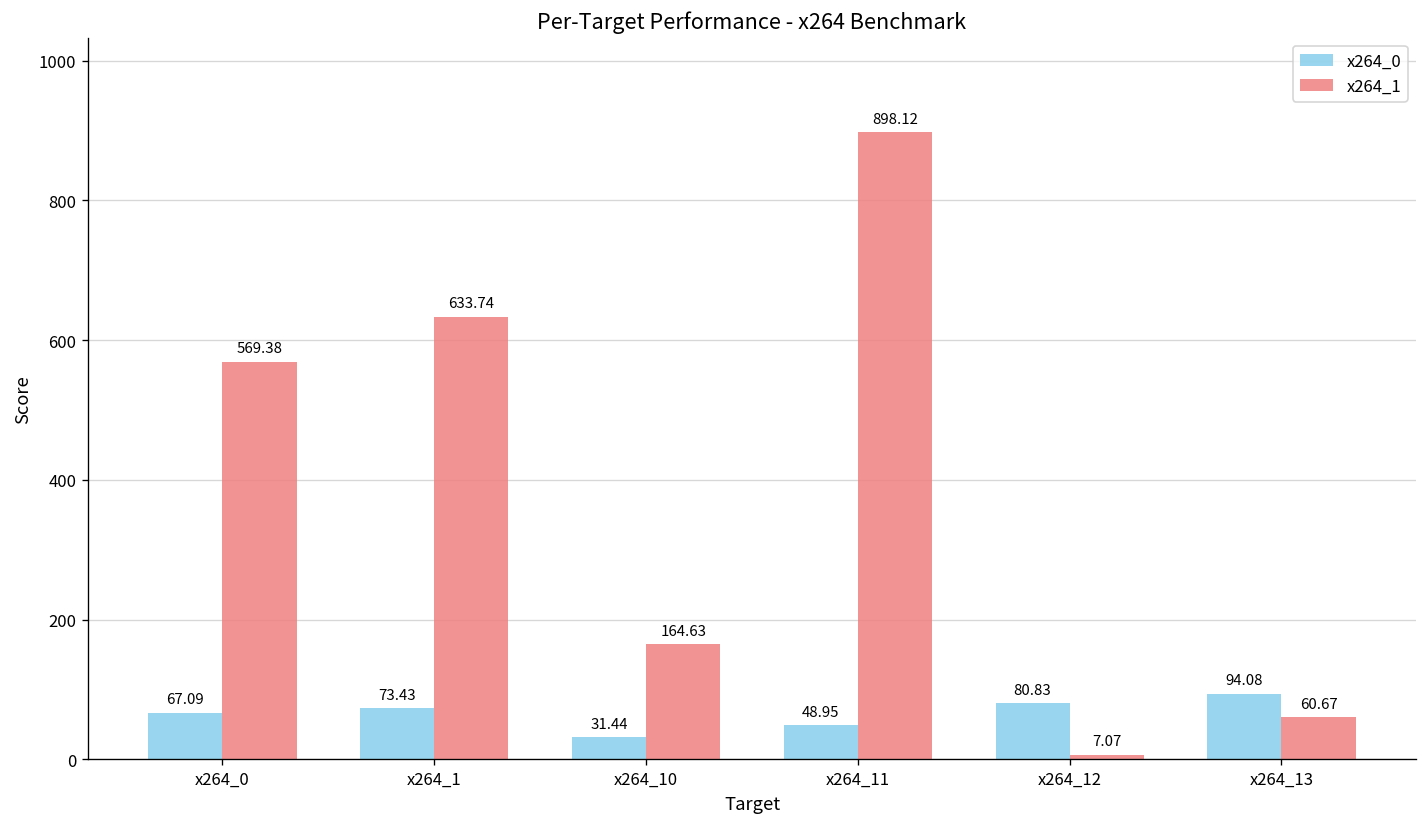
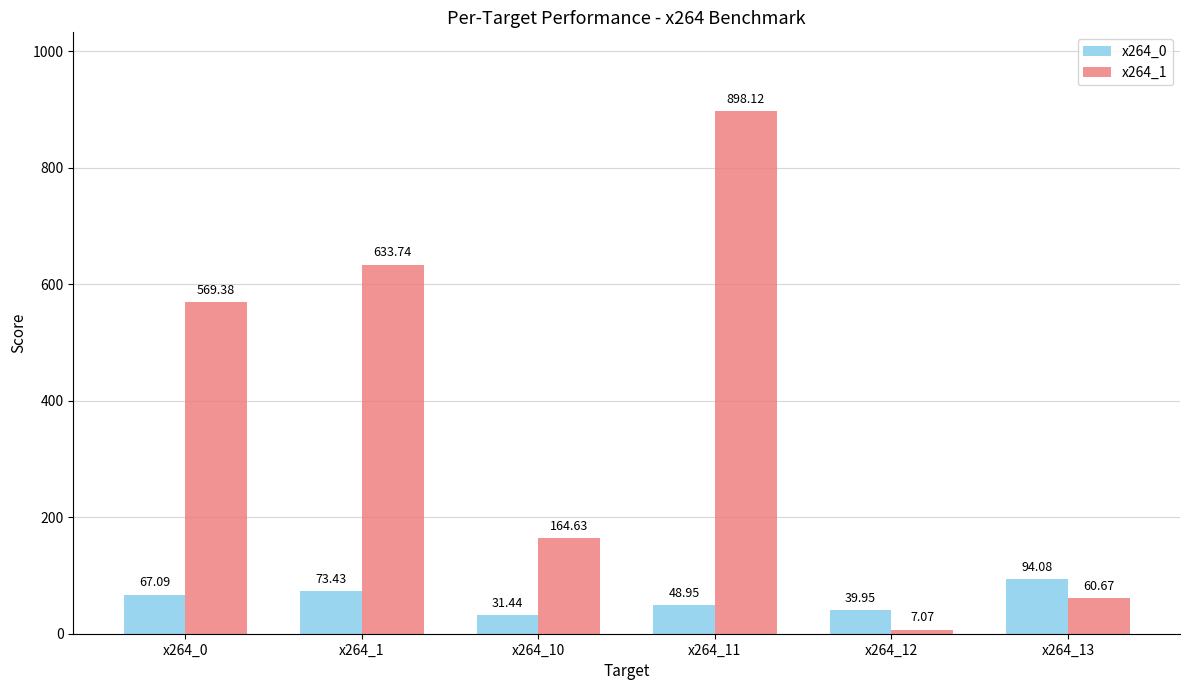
  {
    "x264_0": {
      "x264_0": 67.09,
      "x264_1": 73.43,
      "x264_10": 31.44,
      "x264_11": 48.95,
-     "x264_12": 80.83,
+     "x264_12": 39.95,
      "x264_13": 94.08
    },
    "x264_1": {
      "x264_0": 569.38,
      "x264_1": 633.74,
      "x264_10": 164.63,
      "x264_11": 898.12,
      "x264_12": 7.07,
      "x264_13": 60.67
    }
  }
